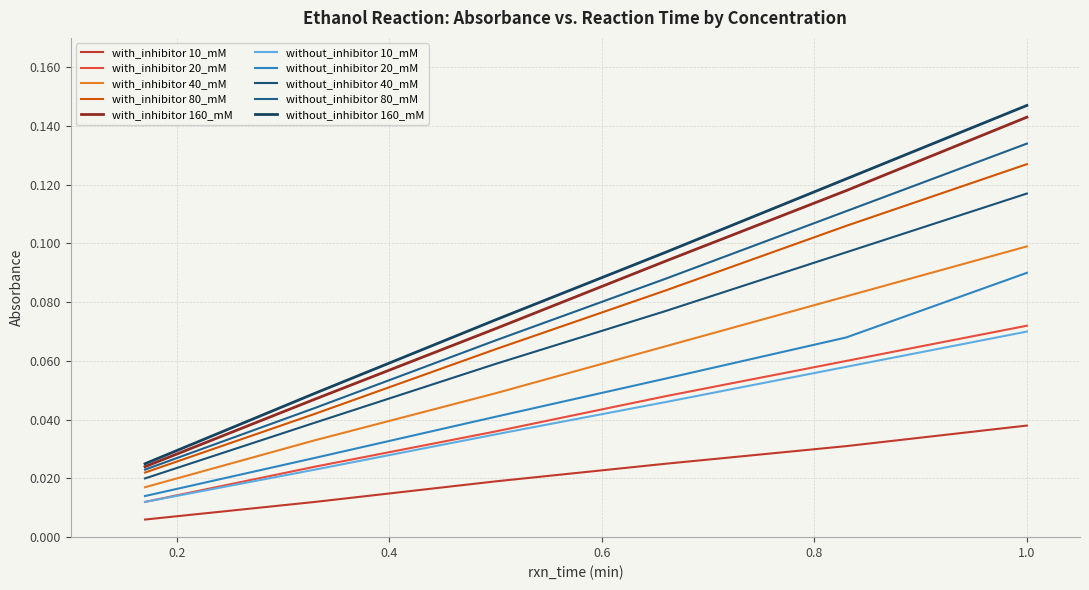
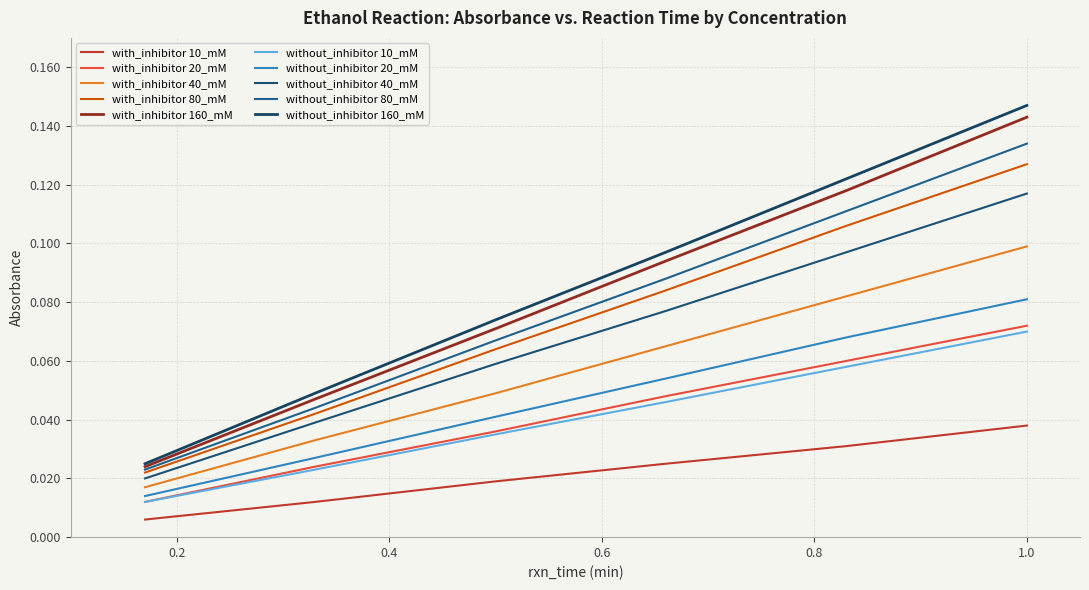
  {
    "without_inhibitor 10_mM": {
      "1.0": 0.070
    },
    "without_inhibitor 20_mM": {
-     "1.0": 0.090
+     "1.0": 0.081
    }
  }
